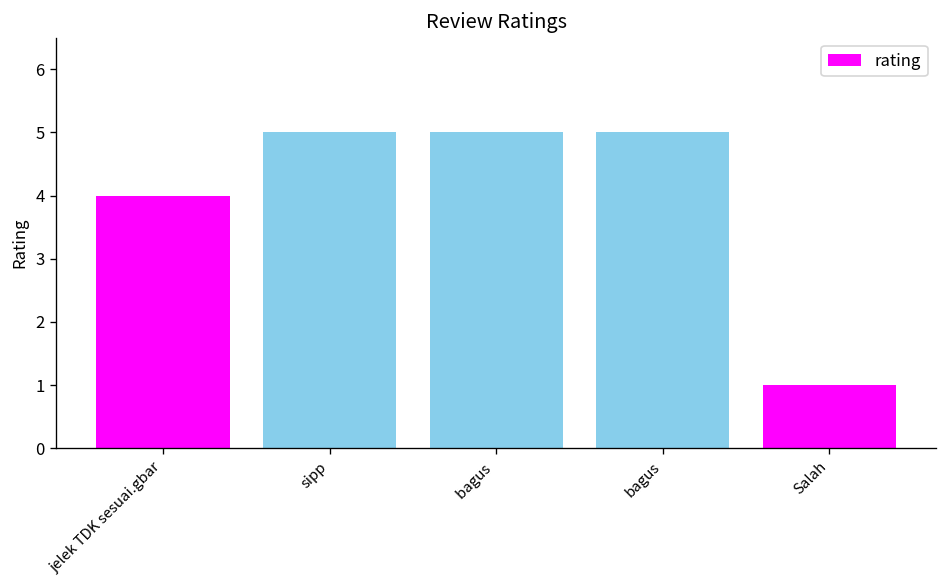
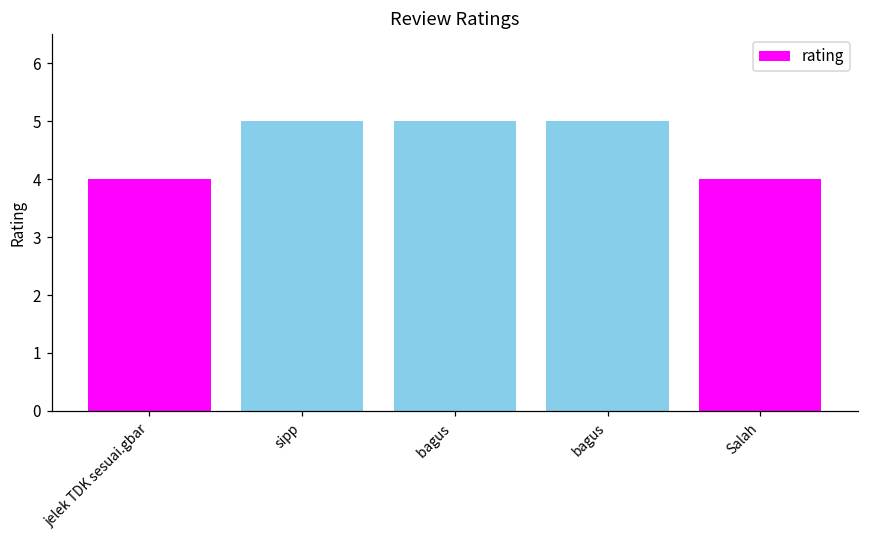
  {
    "jelek TDK sesuai.gbar": 4,
    "sipp": 5,
-   "Salah": 1
+   "Salah": 4
  }
